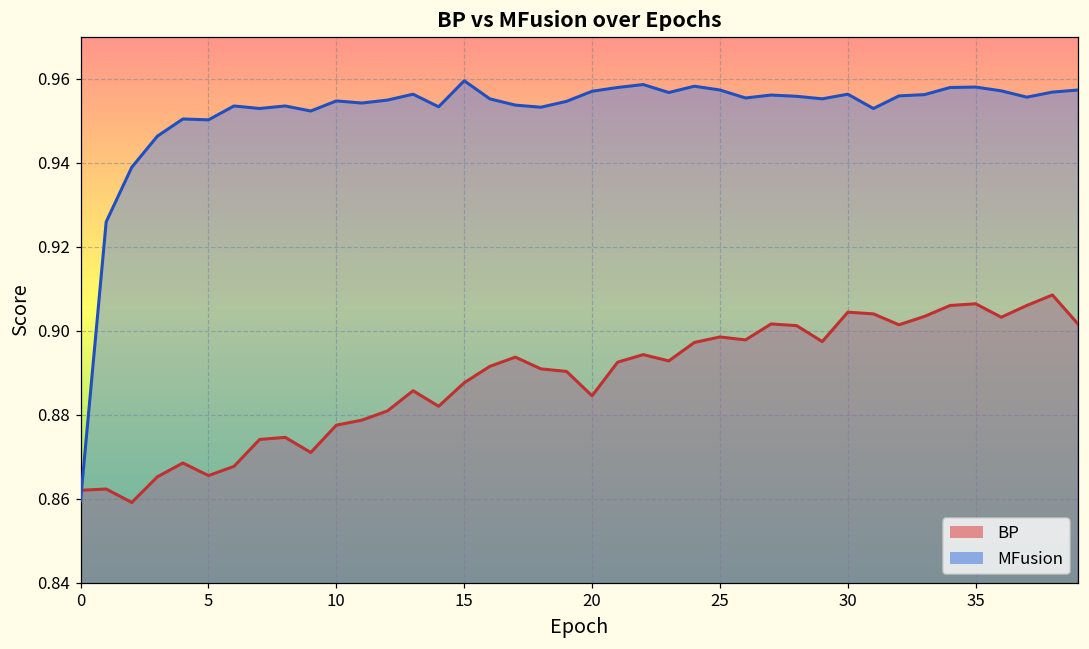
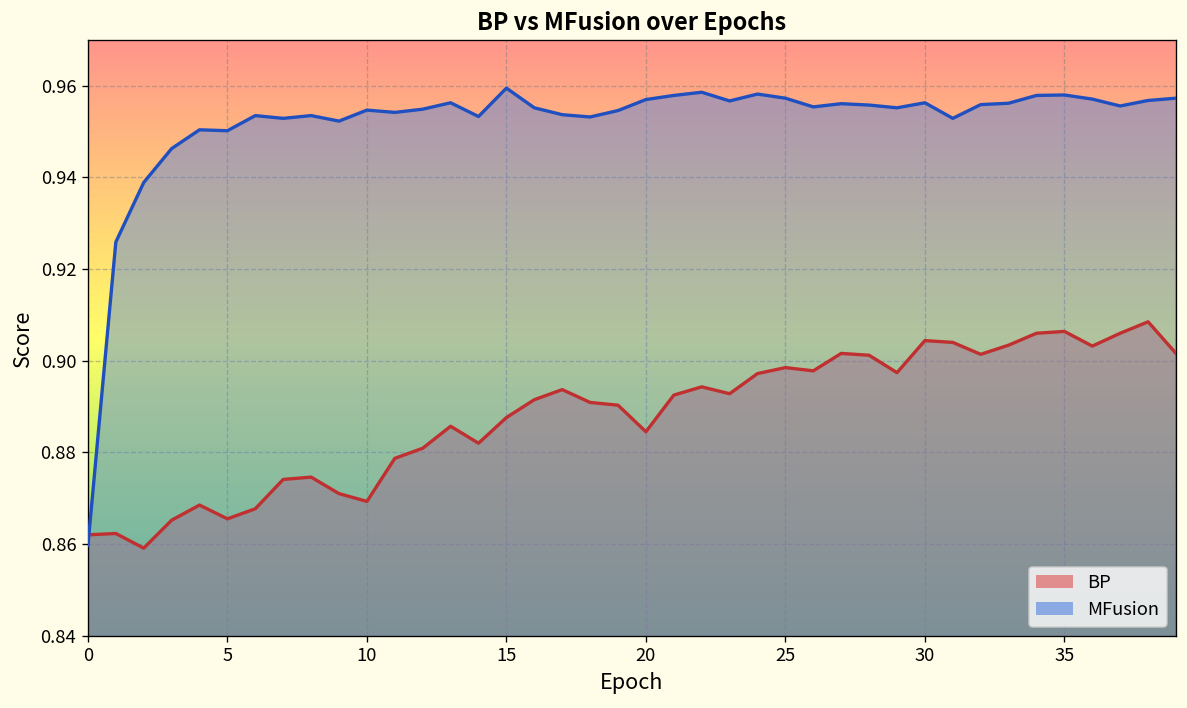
  {
    "BP": {
      "0": 0.862,
      "5": 0.866,
-     "10": 0.878,
+     "10": 0.869,
      "15": 0.888,
      "20": 0.885,
      "25": 0.899,
      "30": 0.904,
      "35": 0.906
    },
    "MFusion": {
      "0": 0.860,
      "5": 0.950,
      "10": 0.955,
      "15": 0.960,
      "20": 0.957,
      "25": 0.957,
      "30": 0.956,
      "35": 0.958
    }
  }
